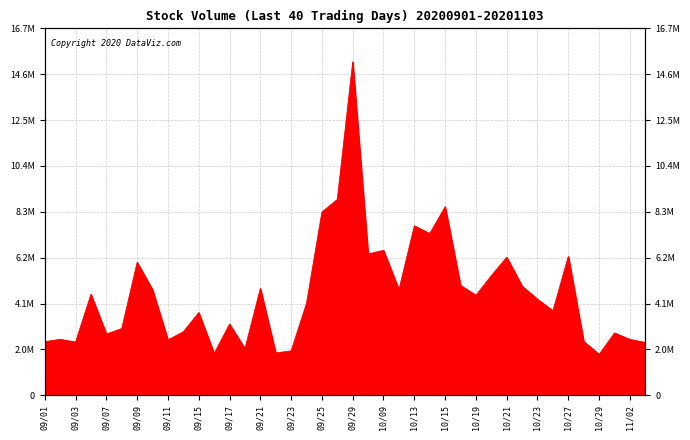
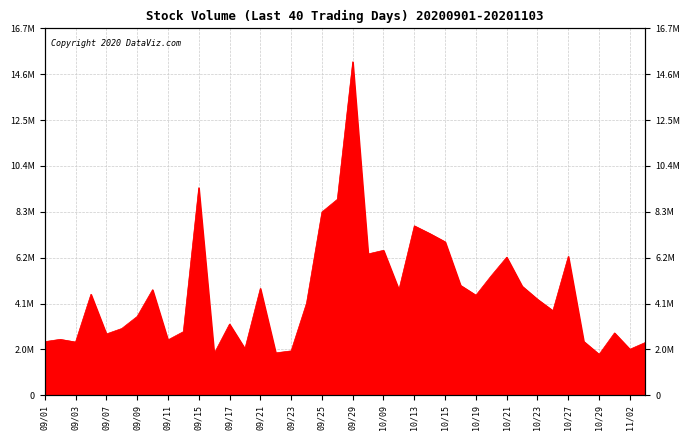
  {
    "09/01": 2400000,
    "09/03": 2400000,
    "09/07": 2800000,
-   "09/09": 6100000,
+   "09/09": 3600000,
    "09/11": 2500000,
-   "09/15": 3800000,
+   "09/15": 9500000,
    "09/17": 3300000,
    "09/21": 4900000,
    "09/23": 2000000,
    "09/25": 8400000,
    "09/29": 15200000,
    "10/09": 6600000,
    "10/13": 7700000,
-   "10/15": 8600000,
+   "10/15": 7000000,
    "10/19": 4600000,
    "10/21": 6300000,
    "10/23": 4400000,
    "10/27": 6300000,
    "10/29": 1900000,
-   "11/02": 2600000
+   "11/02": 2100000
  }
